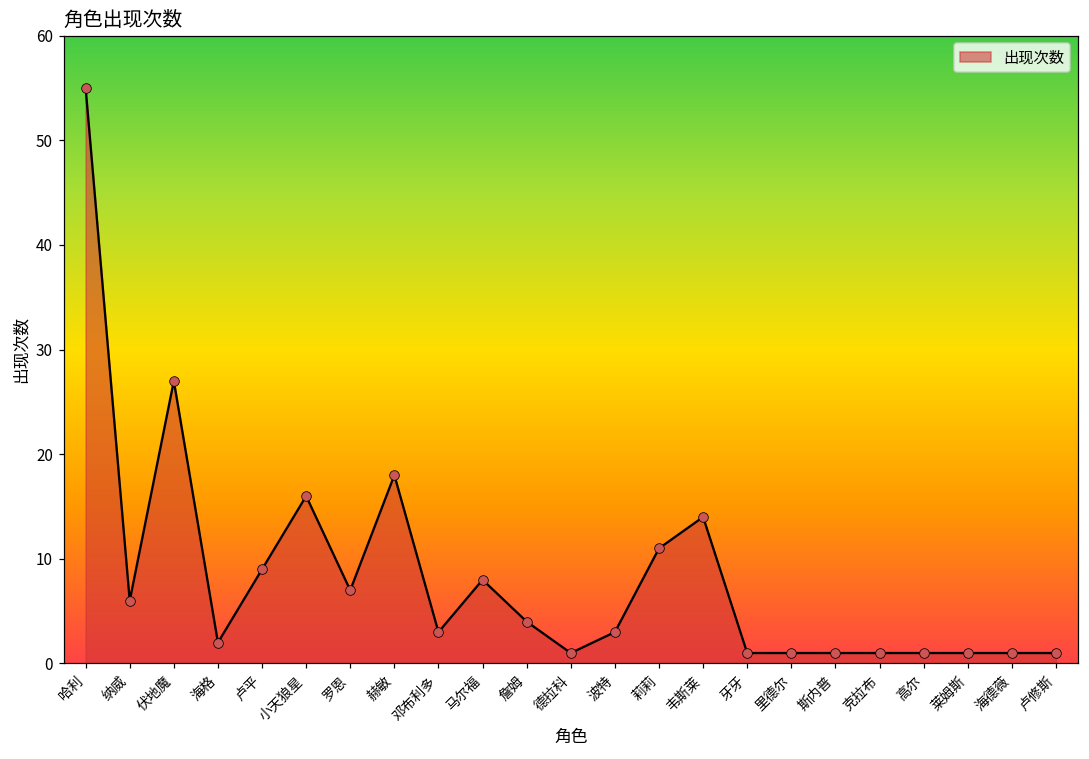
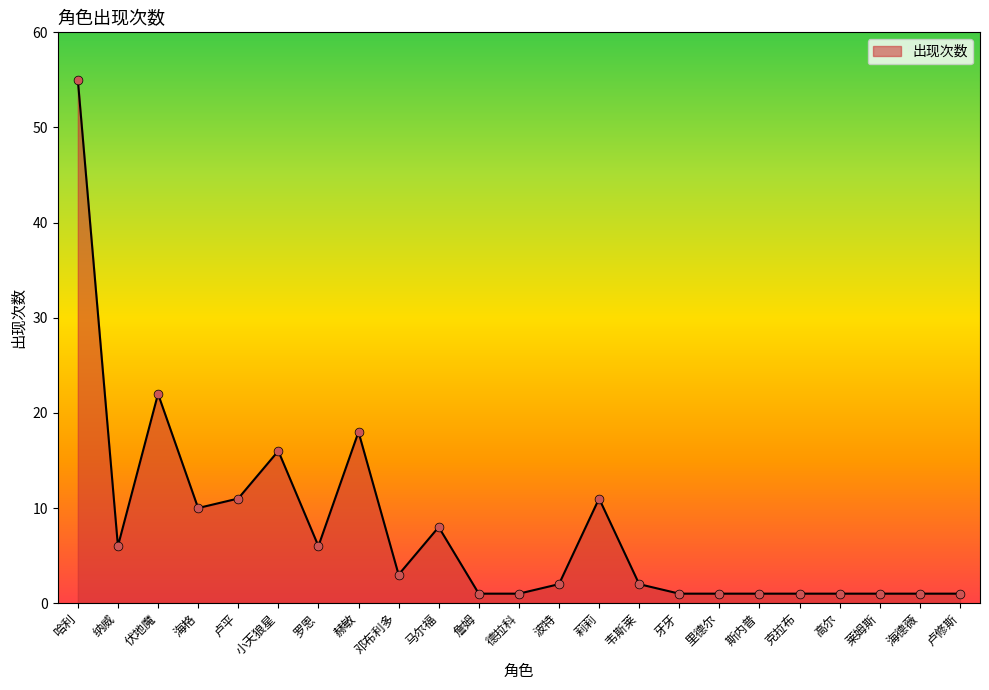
  {
    "哈利": 55,
    "纳威": 6,
-   "伏地魔": 27,
-   "海格": 2,
-   "卢平": 9,
+   "伏地魔": 22,
+   "海格": 10,
+   "卢平": 11,
    "小天狼星": 16,
-   "罗恩": 7,
+   "罗恩": 6,
    "赫敏": 18,
    "邓布利多": 3,
    "马尔福": 8,
-   "詹姆": 4,
+   "詹姆": 1,
    "德拉科": 1,
-   "波特": 3,
+   "波特": 2,
    "莉莉": 11,
-   "韦斯莱": 14,
+   "韦斯莱": 2,
    "牙牙": 1,
    "里德尔": 1,
    "斯内普": 1,
    "克拉布": 1,
    "高尔": 1,
    "莱姆斯": 1,
    "海德薇": 1,
    "卢修斯": 1
  }
